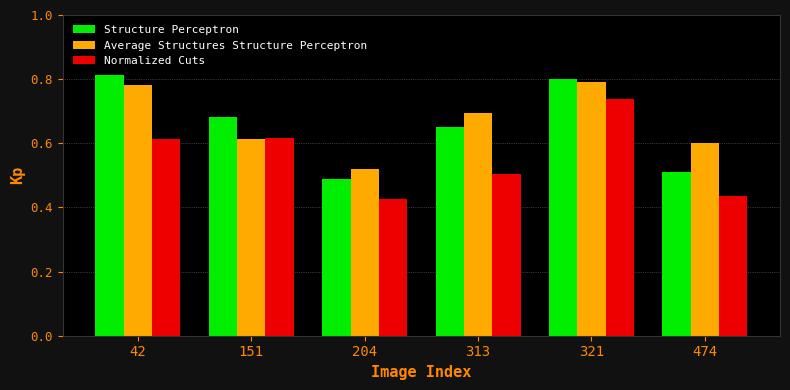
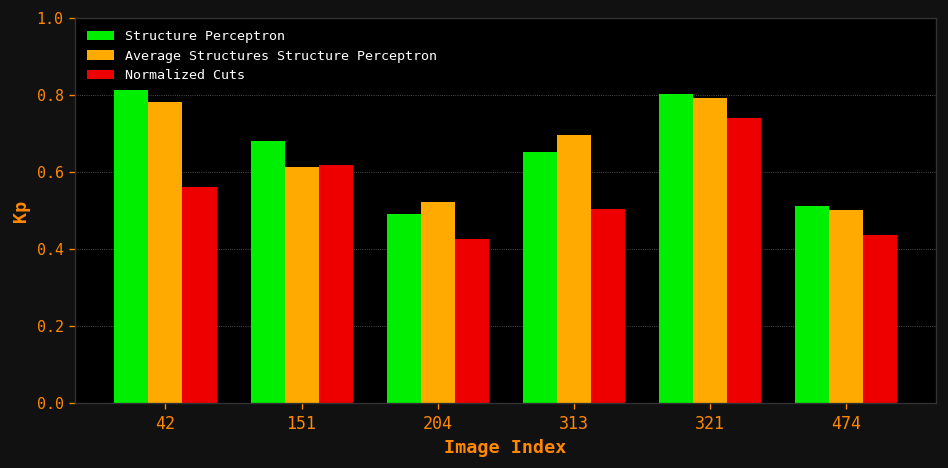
  {
    "Structure Perceptron": {
      "42": 0.81,
      "151": 0.68,
      "204": 0.49,
      "313": 0.65,
      "321": 0.80,
      "474": 0.51
    },
    "Average Structures Structure Perceptron": {
      "42": 0.78,
      "151": 0.61,
      "204": 0.52,
      "313": 0.7,
      "321": 0.79,
-     "474": 0.6
+     "474": 0.5
    },
    "Normalized Cuts": {
-     "42": 0.61,
+     "42": 0.56,
      "151": 0.62,
      "204": 0.43,
      "313": 0.50,
      "321": 0.74,
      "474": 0.44
    }
  }
